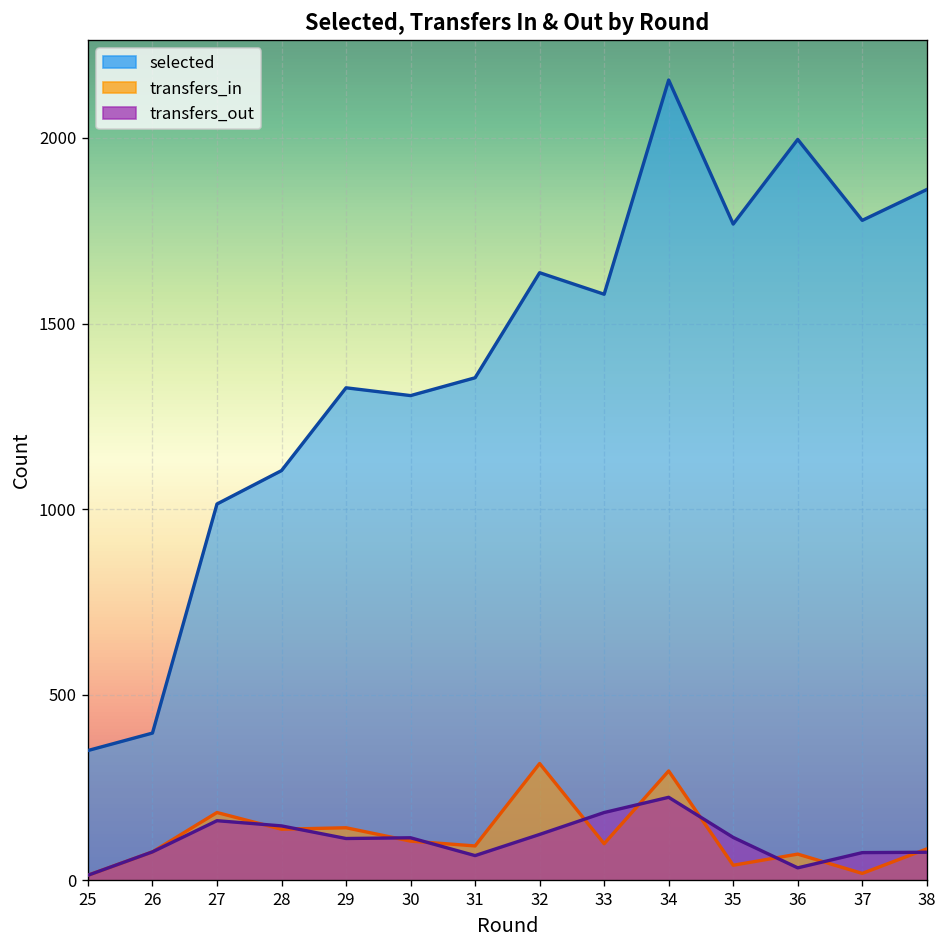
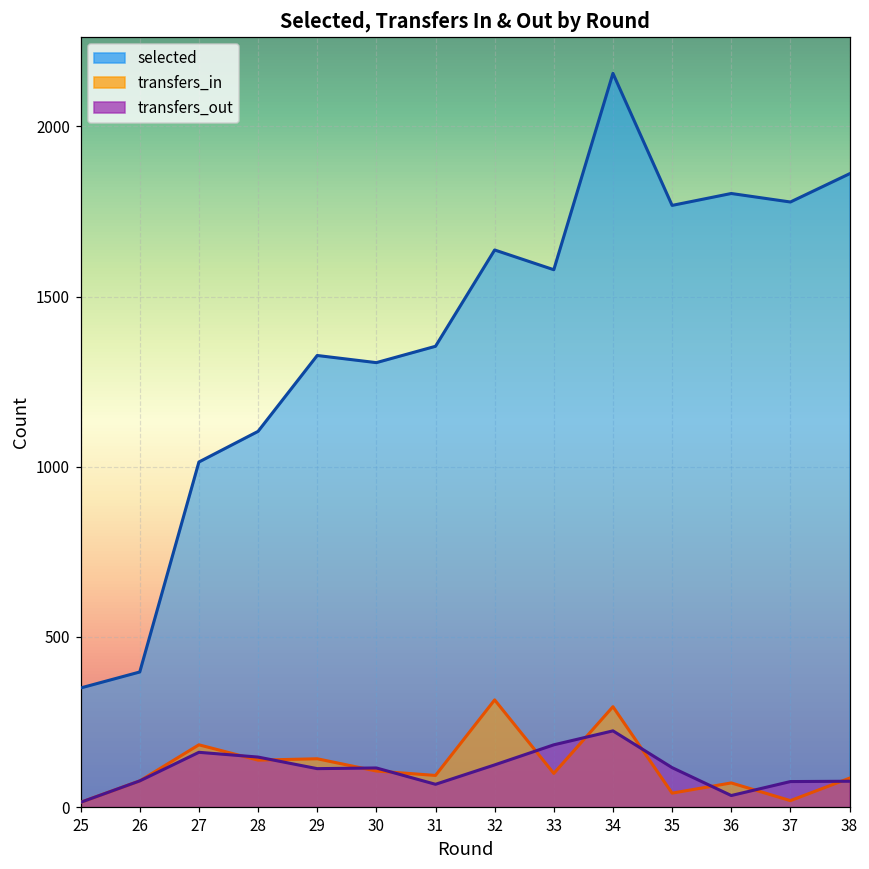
  {
    "selected": {
      "25": 350,
      "26": 400,
      "27": 1010,
      "28": 1100,
      "29": 1330,
      "30": 1310,
      "31": 1350,
      "32": 1640,
      "33": 1580,
      "34": 2160,
      "35": 1770,
-     "36": 2000,
+     "36": 1800,
      "37": 1780,
      "38": 1860
    },
    "transfers_in": {
      "27": 180,
      "28": 140,
      "29": 140,
      "30": 110,
      "31": 90,
      "32": 320,
      "33": 100,
      "34": 300,
      "35": 40,
      "36": 70,
      "37": 20,
      "38": 90
    },
    "transfers_out": {
      "27": 160,
      "28": 150,
      "29": 110,
      "30": 120,
      "31": 70,
      "32": 120,
      "33": 180,
      "34": 220,
      "35": 120,
      "36": 30,
      "37": 80,
      "38": 80
    }
  }
